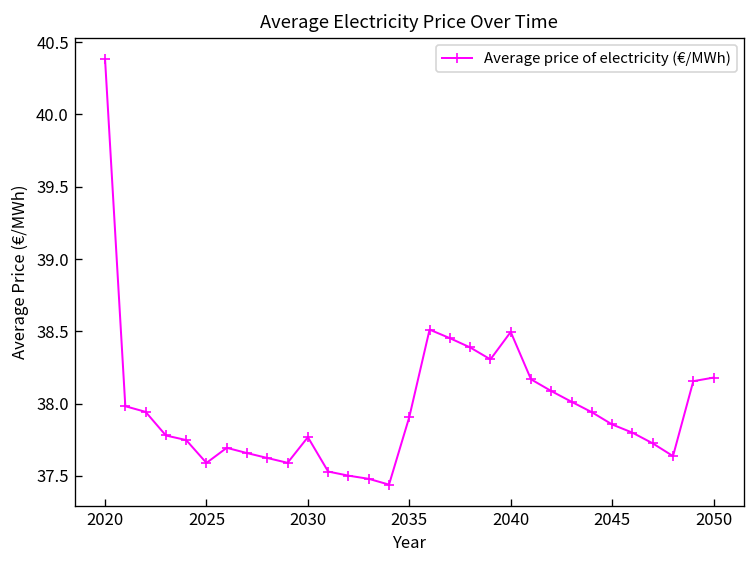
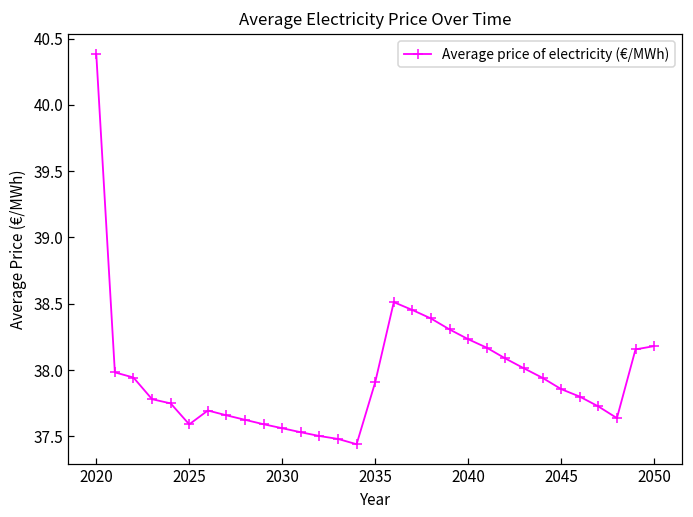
  {
    "2020": 40.38,
    "2025": 37.59,
-   "2030": 37.77,
+   "2030": 37.56,
    "2035": 37.91,
-   "2040": 38.50,
+   "2040": 38.23,
    "2045": 37.86,
    "2050": 38.18
  }
